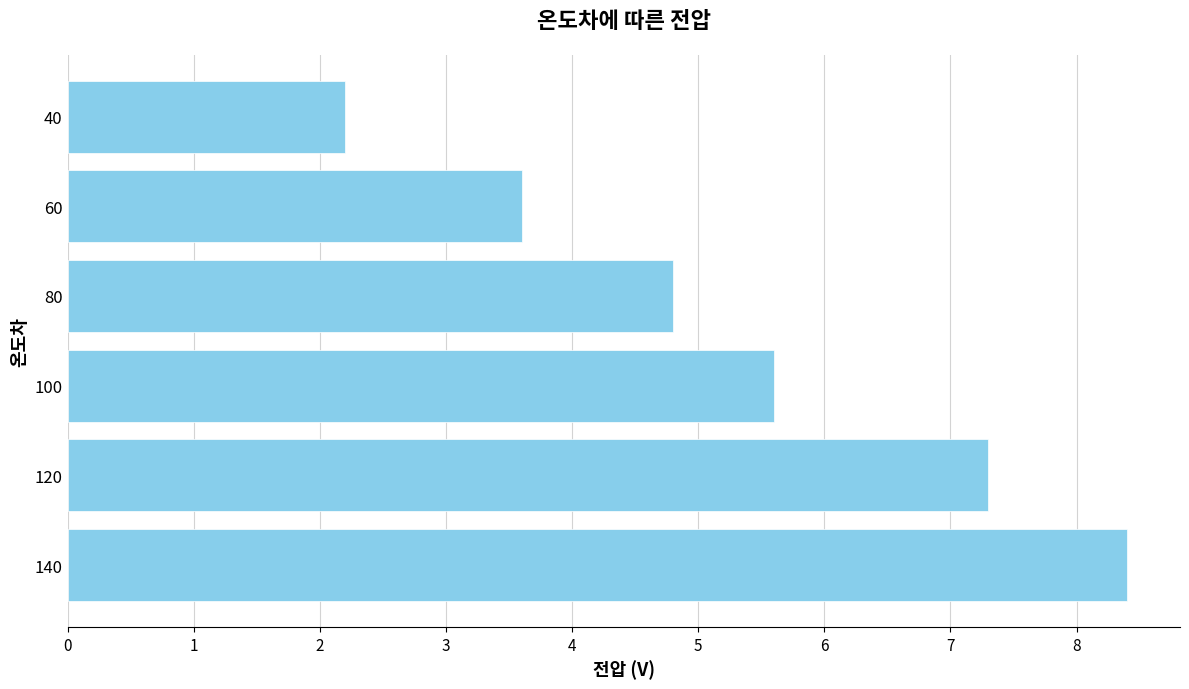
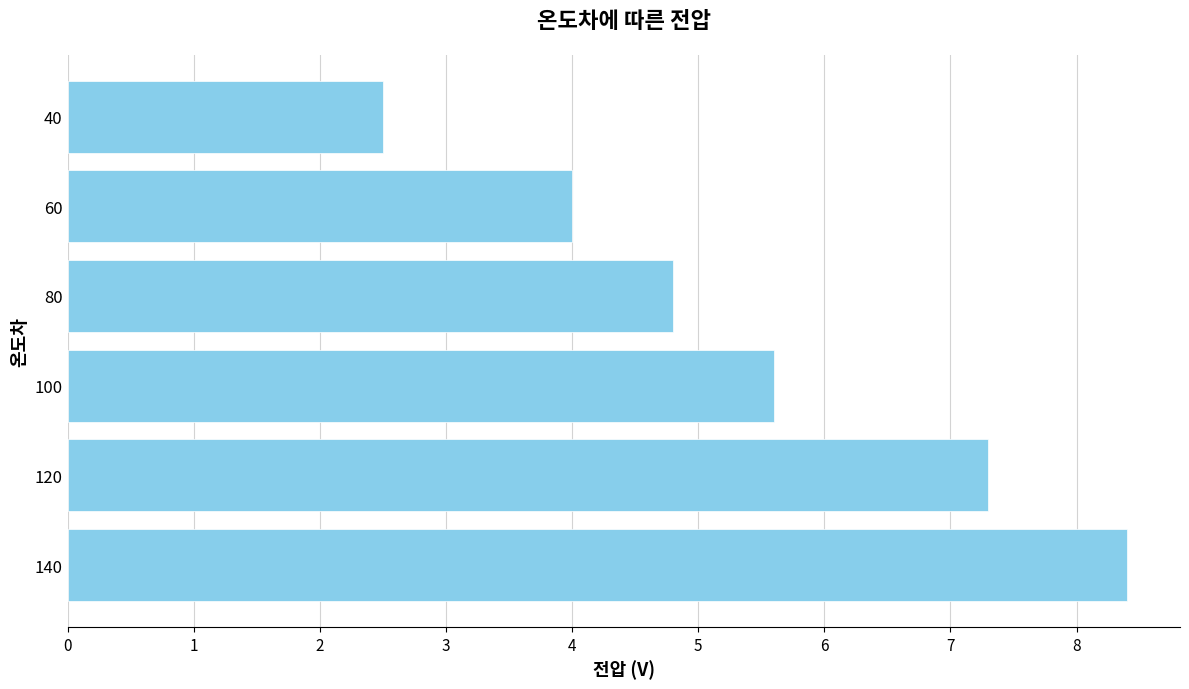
  {
-   "40": 2.2,
-   "60": 3.6,
+   "40": 2.5,
+   "60": 4.0,
    "80": 4.8,
    "100": 5.6,
    "120": 7.3,
    "140": 8.4
  }
